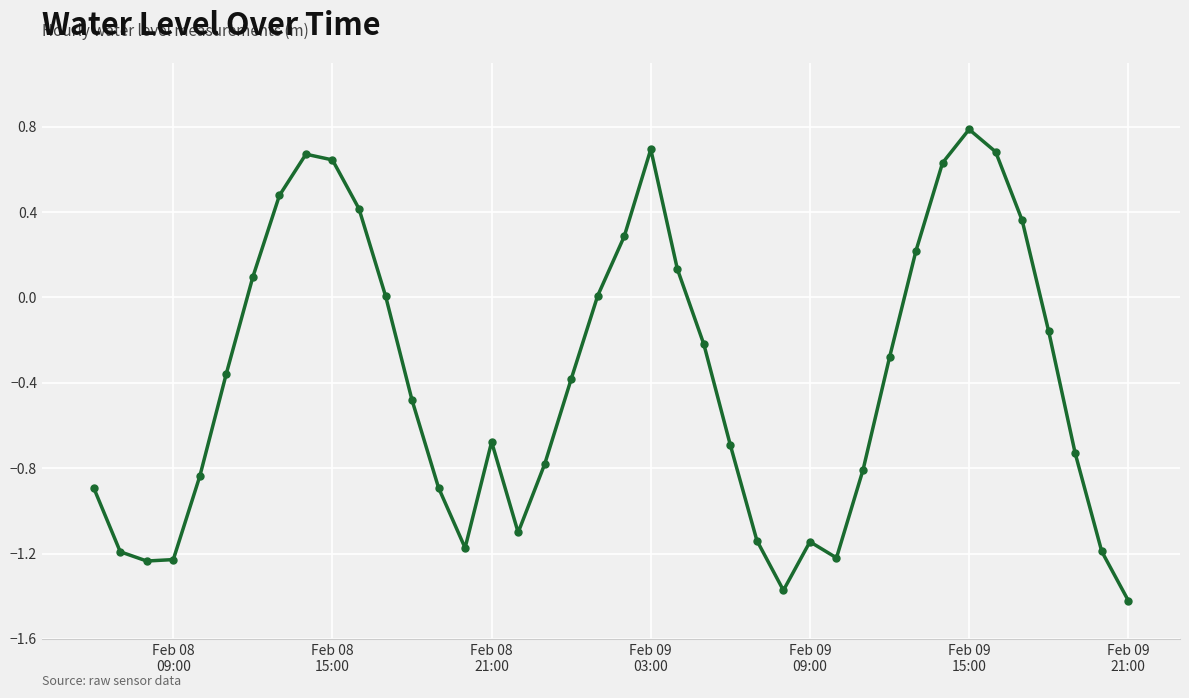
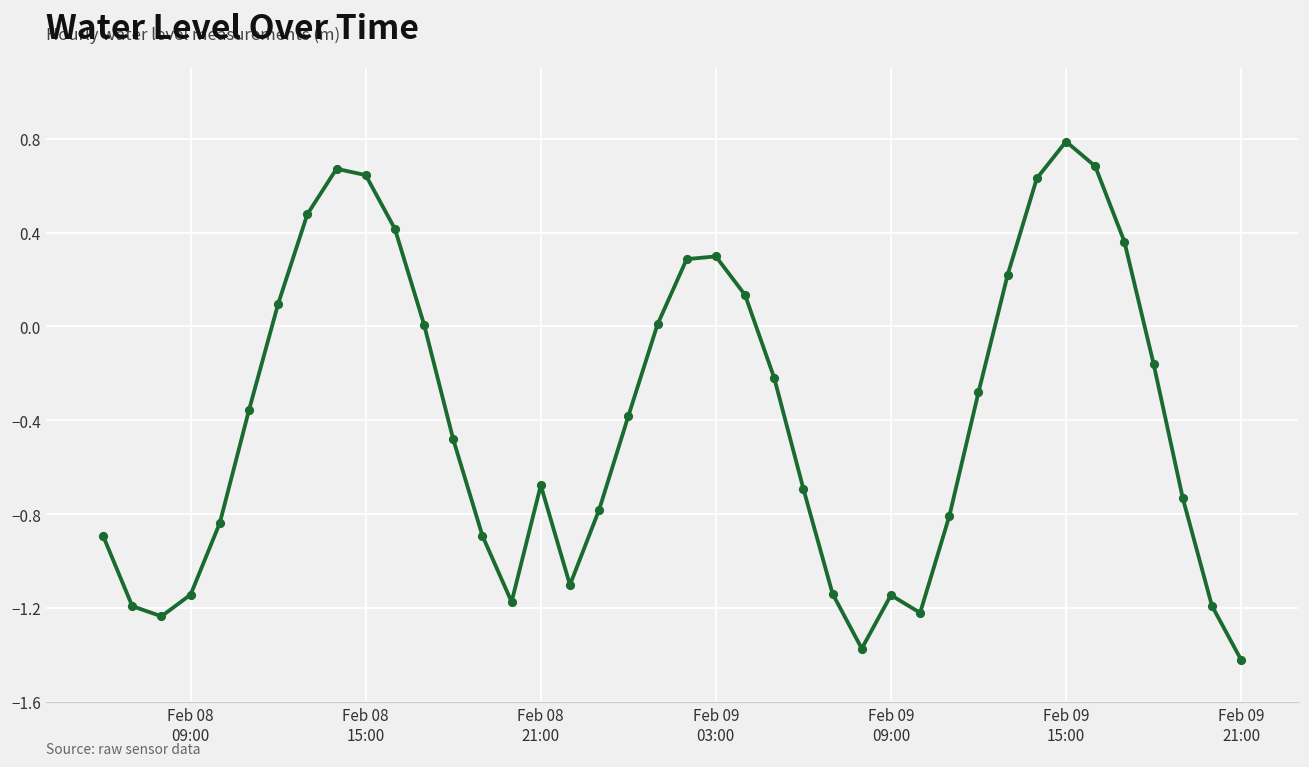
  {
-   "Feb 08 09:00": -1.23,
+   "Feb 08 09:00": -1.14,
    "Feb 08 15:00": 0.64,
    "Feb 08 21:00": -0.68,
-   "Feb 09 03:00": 0.69,
+   "Feb 09 03:00": 0.30,
    "Feb 09 09:00": -1.14,
    "Feb 09 15:00": 0.79,
    "Feb 09 21:00": -1.42
  }
